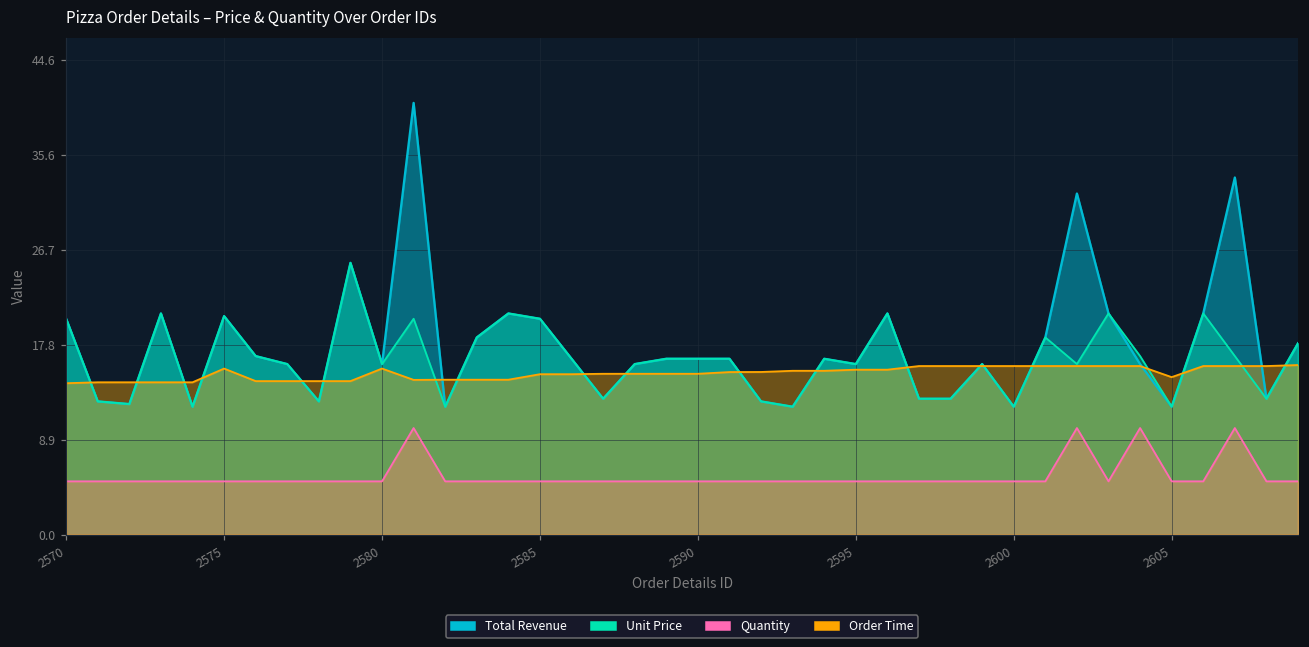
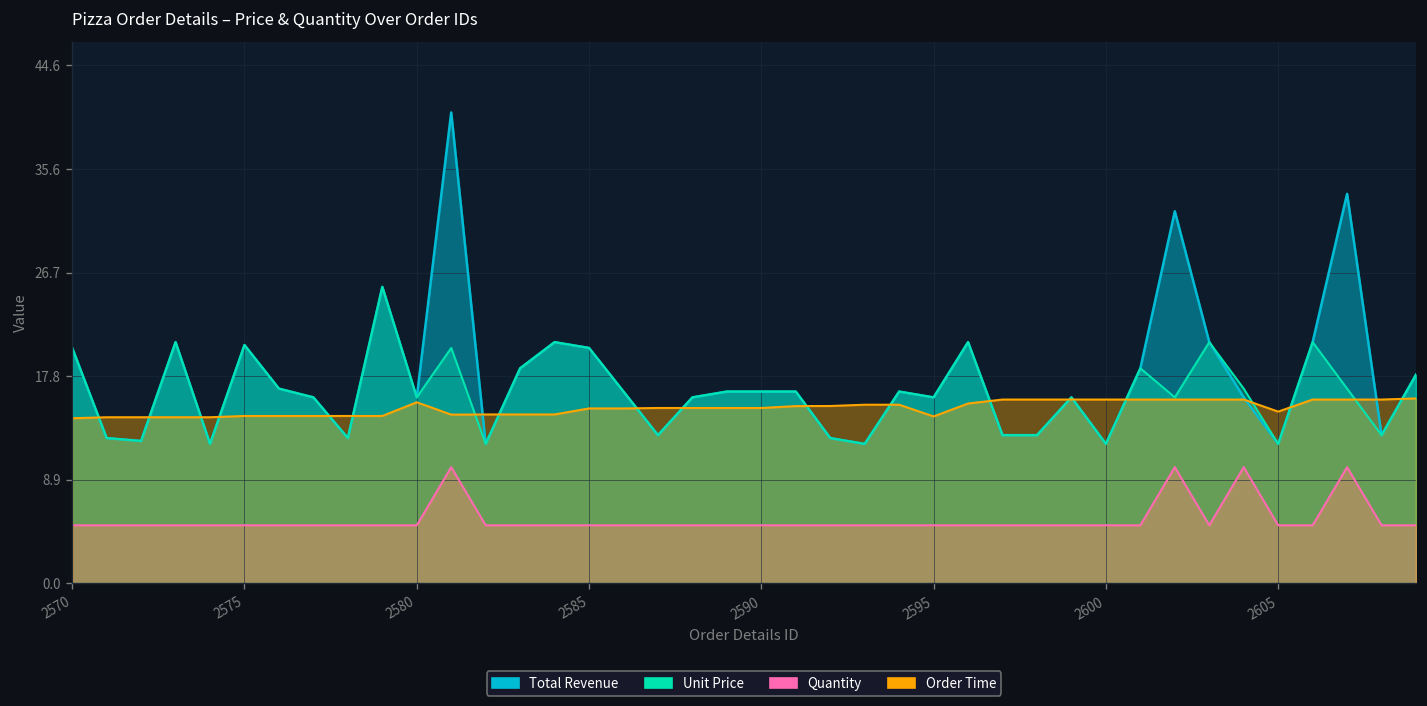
  {
    "Quantity": {
      "2570": 5,
      "2575": 5,
      "2580": 5,
      "2585": 5,
      "2590": 5,
      "2595": 5,
      "2600": 5,
      "2605": 5
    },
    "Order Time": {
      "2570": 14,
-     "2575": 16,
+     "2575": 14,
      "2580": 16,
      "2585": 15,
      "2590": 15,
-     "2595": 15,
+     "2595": 14,
      "2600": 16,
      "2605": 15
    }
  }
